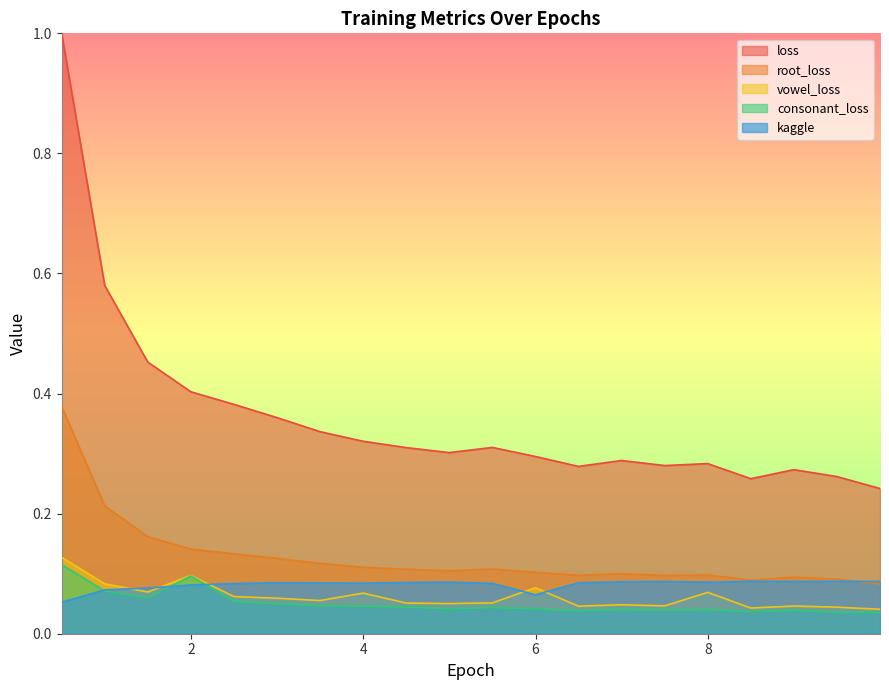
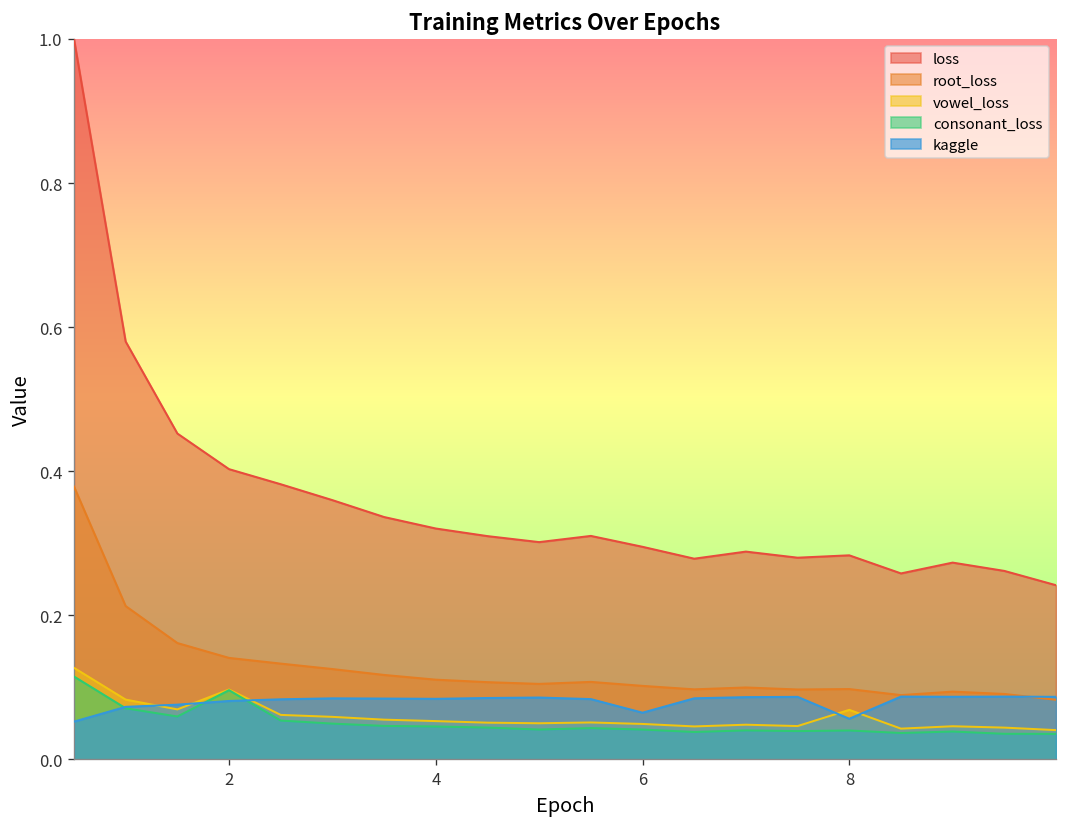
  {
    "vowel_loss": {
-     "4": 0.07,
-     "6": 0.08,
+     "4": 0.05,
+     "6": 0.05,
      "8": 0.07
    },
    "consonant_loss": {
      "4": 0.05,
      "6": 0.04,
      "8": 0.04
    },
    "kaggle": {
      "2": 0.08,
      "4": 0.08,
      "6": 0.06,
-     "8": 0.09
+     "8": 0.06
    }
  }
